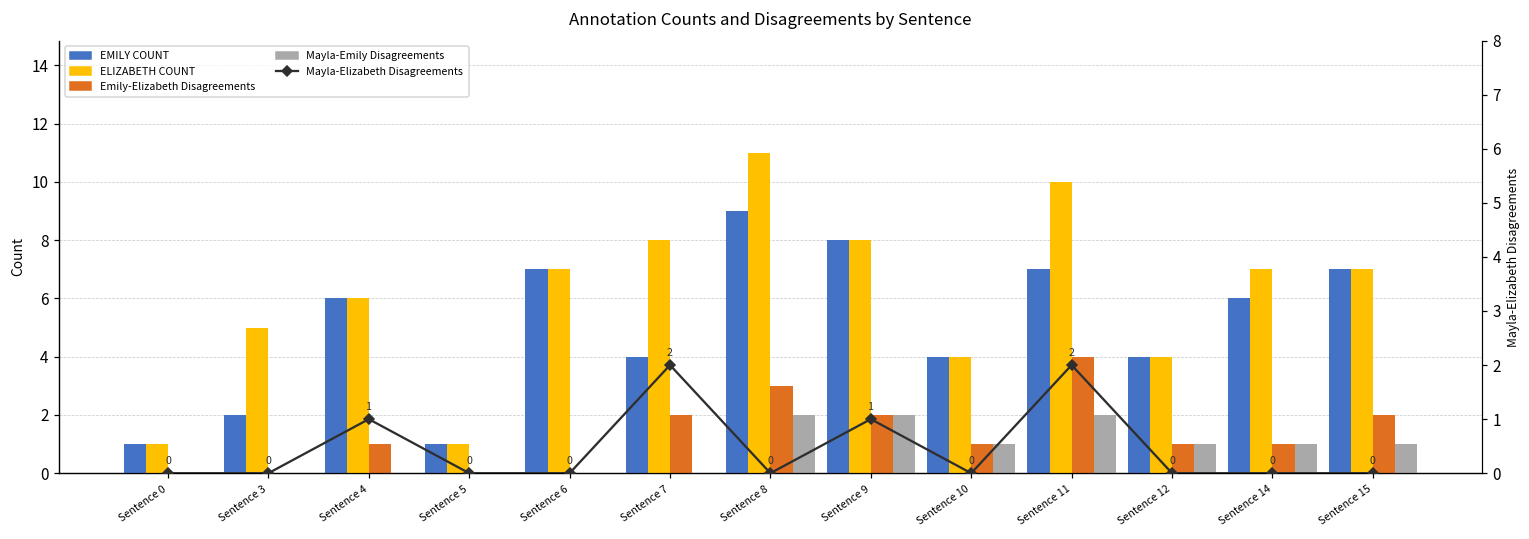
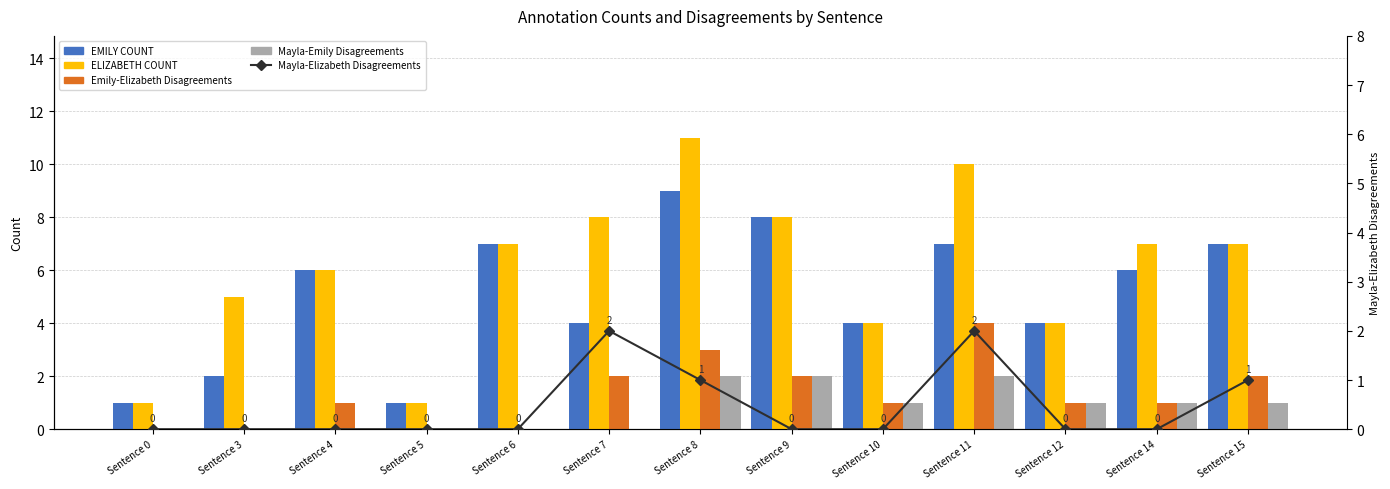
  {
    "Mayla-Elizabeth Disagreements": {
      "Sentence 0": 0,
      "Sentence 3": 0,
-     "Sentence 4": 1,
+     "Sentence 4": 0,
      "Sentence 5": 0,
      "Sentence 6": 0,
      "Sentence 7": 2,
-     "Sentence 8": 0,
-     "Sentence 9": 1,
+     "Sentence 8": 1,
+     "Sentence 9": 0,
      "Sentence 10": 0,
      "Sentence 11": 2,
      "Sentence 12": 0,
      "Sentence 14": 0,
-     "Sentence 15": 0
+     "Sentence 15": 1
    }
  }
